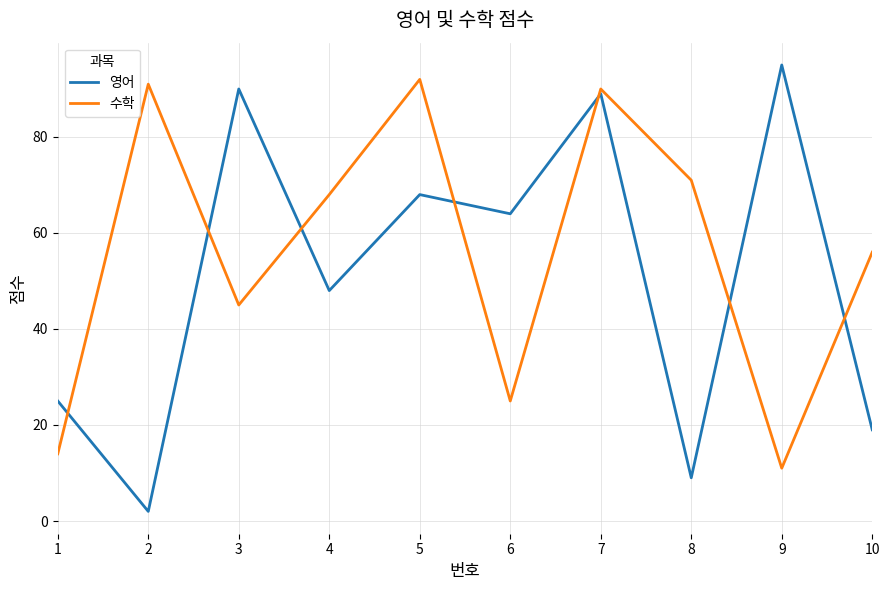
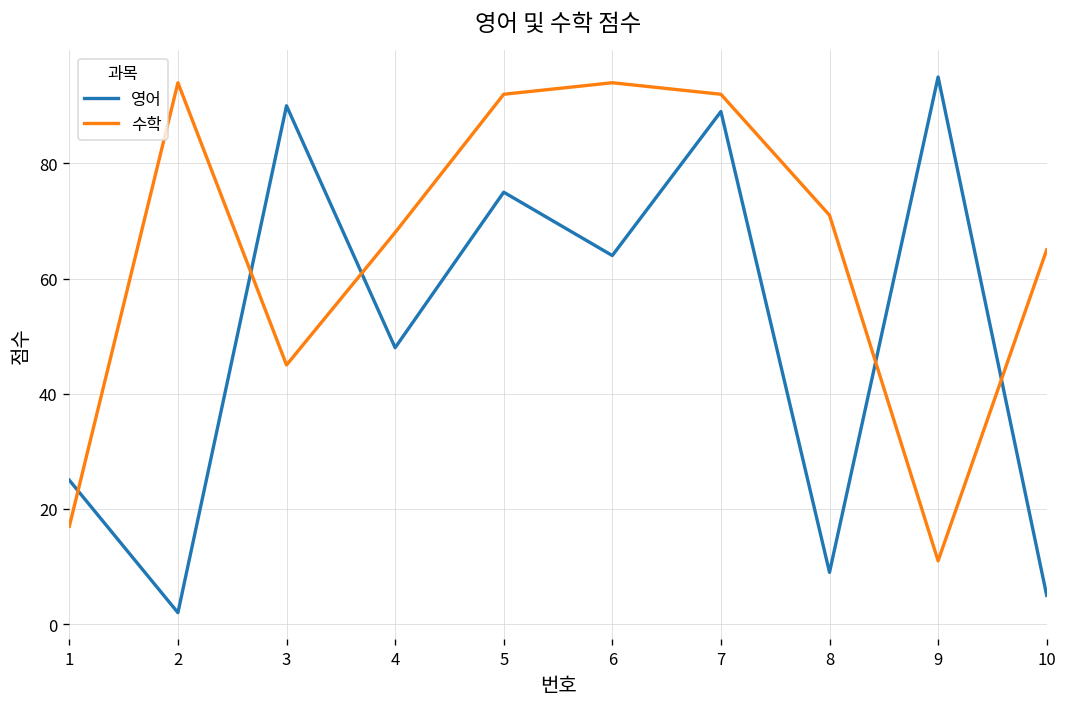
  {
    "영어": {
      "1": 25,
      "2": 2,
      "3": 90,
      "4": 48,
-     "5": 68,
+     "5": 75,
      "6": 64,
      "7": 89,
      "8": 9,
      "9": 95,
-     "10": 19
+     "10": 5
    },
    "수학": {
-     "1": 14,
-     "2": 91,
+     "1": 17,
+     "2": 94,
      "3": 45,
      "4": 68,
      "5": 92,
-     "6": 25,
-     "7": 90,
+     "6": 94,
+     "7": 92,
      "8": 71,
      "9": 11,
-     "10": 56
+     "10": 65
    }
  }
